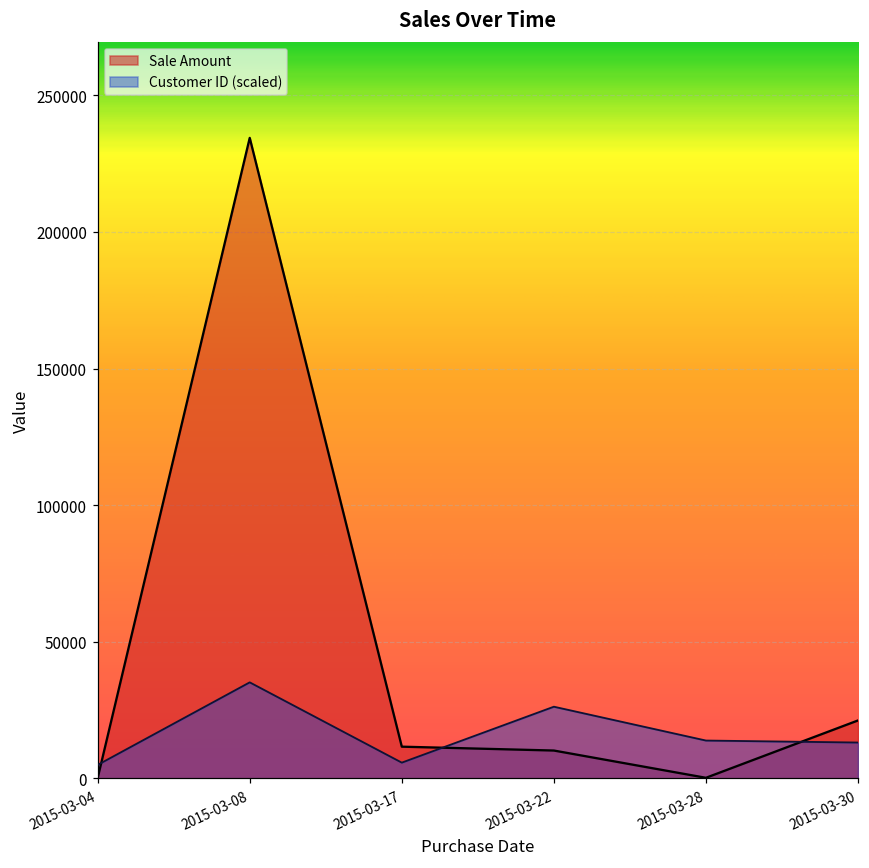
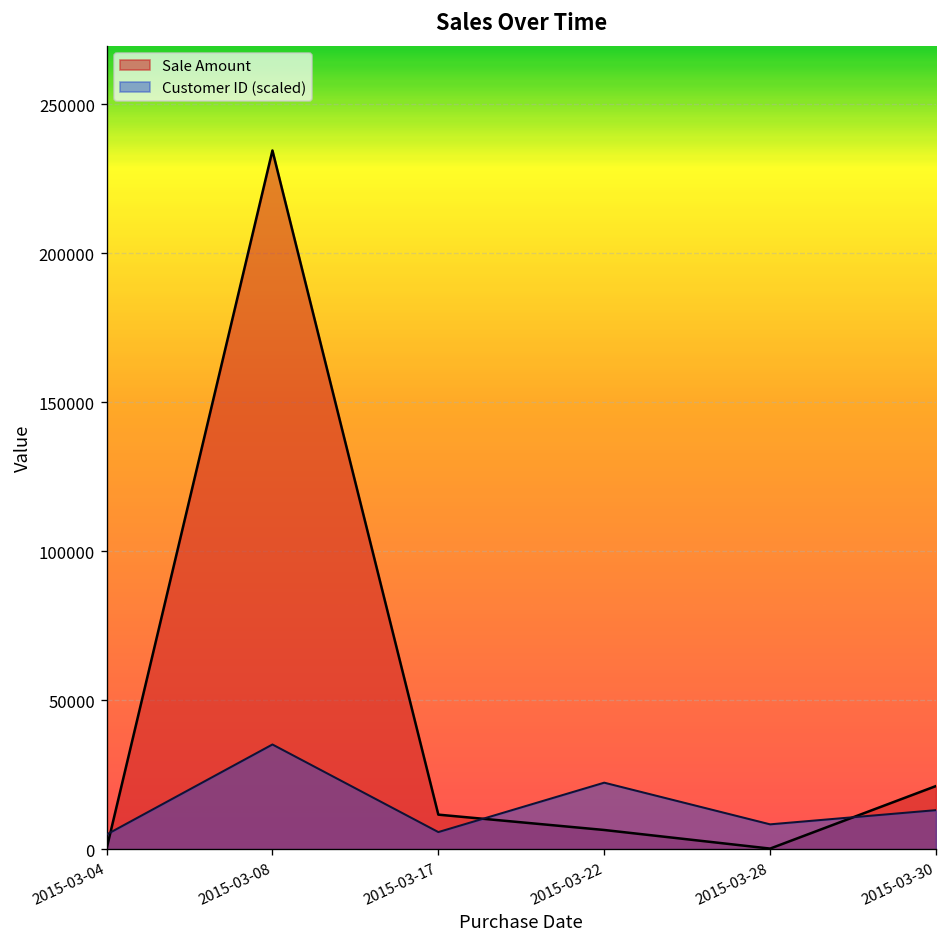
  {
    "Sale Amount": {
      "2015-03-04": 0,
      "2015-03-08": 234000,
      "2015-03-17": 12000,
-     "2015-03-22": 10000,
+     "2015-03-22": 6000,
      "2015-03-28": 0,
      "2015-03-30": 21000
    },
    "Customer ID (scaled)": {
      "2015-03-04": 5000,
      "2015-03-08": 35000,
      "2015-03-17": 6000,
-     "2015-03-22": 26000,
-     "2015-03-28": 14000,
+     "2015-03-22": 22000,
+     "2015-03-28": 8000,
      "2015-03-30": 13000
    }
  }
